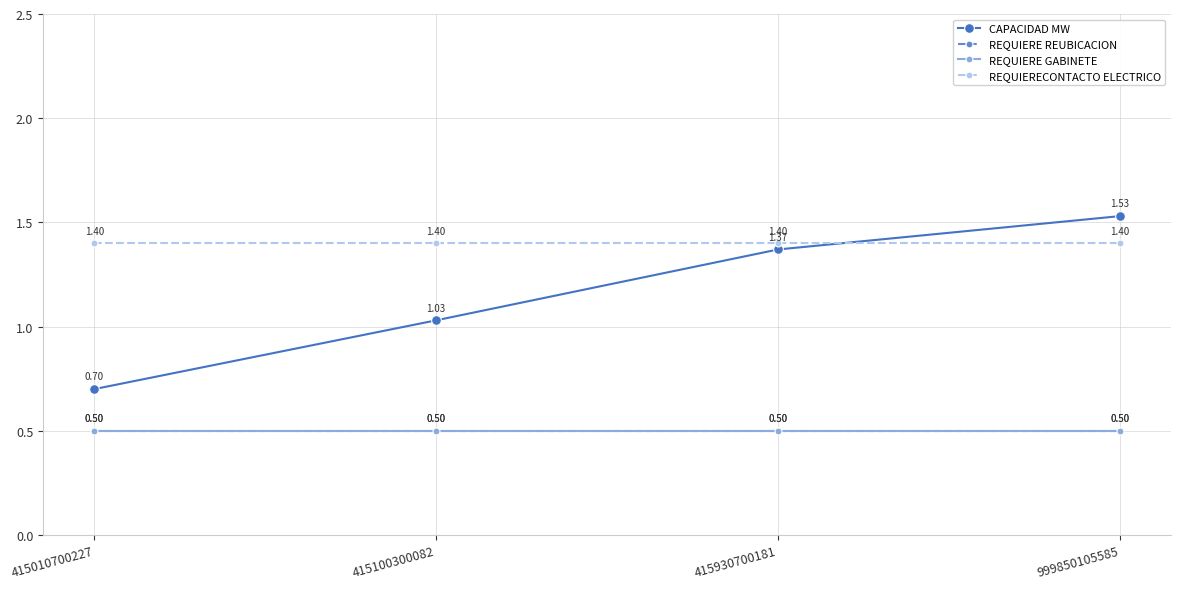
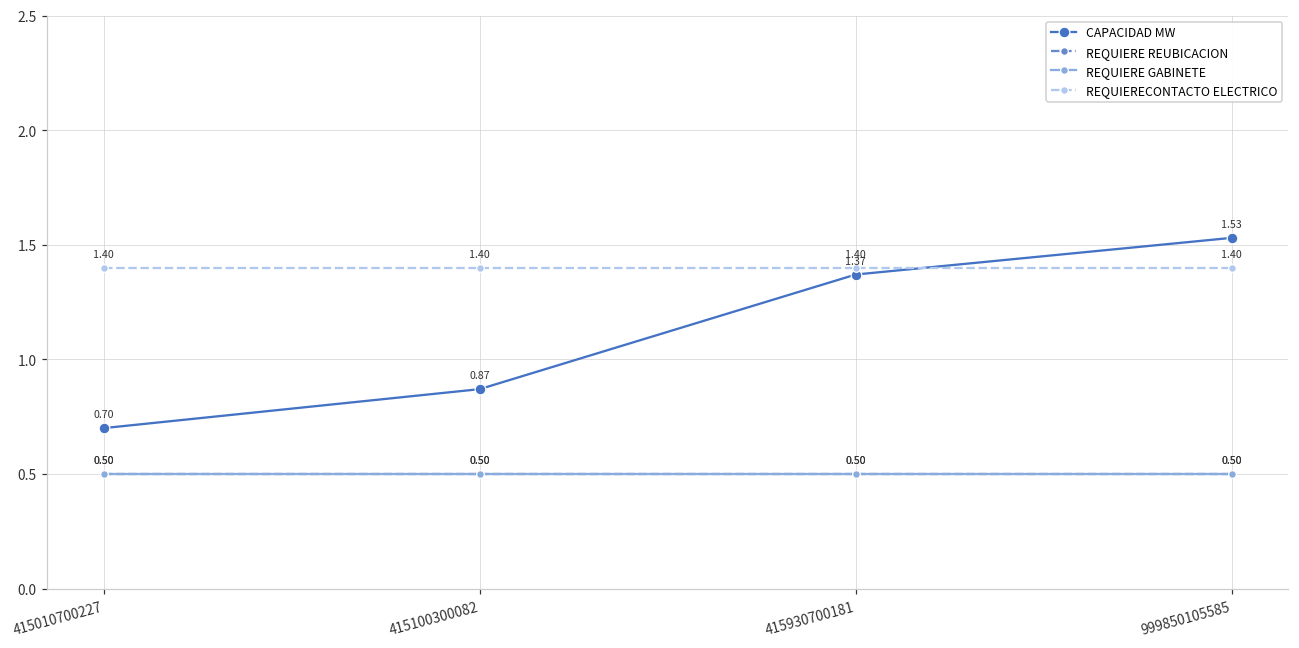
  {
    "CAPACIDAD MW": {
      "415010700227": 0.70,
-     "415100300082": 1.03,
+     "415100300082": 0.87,
      "999850105585": 1.53
    }
  }
